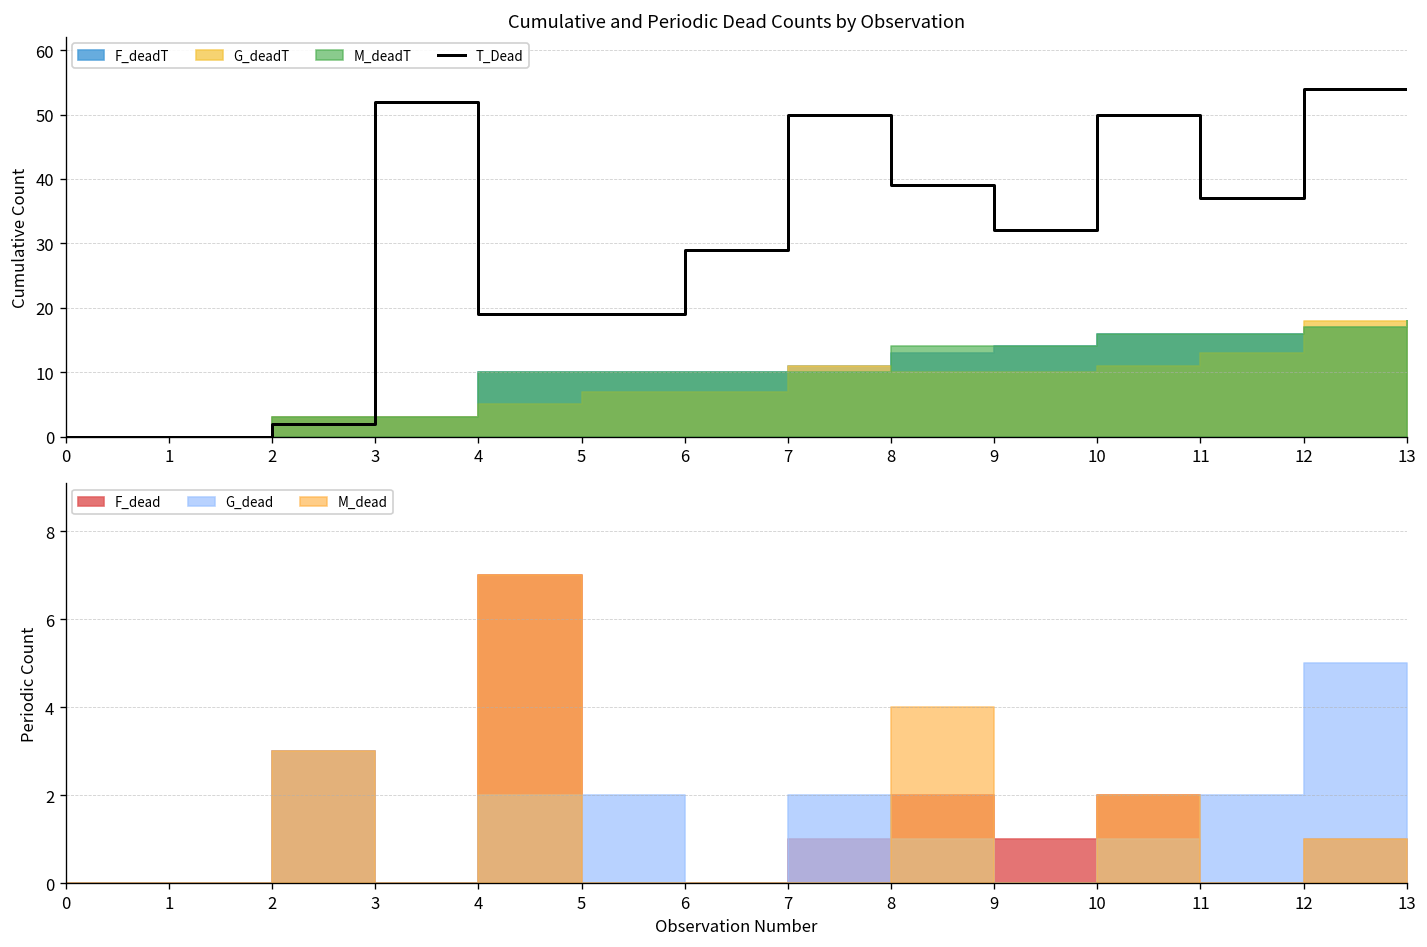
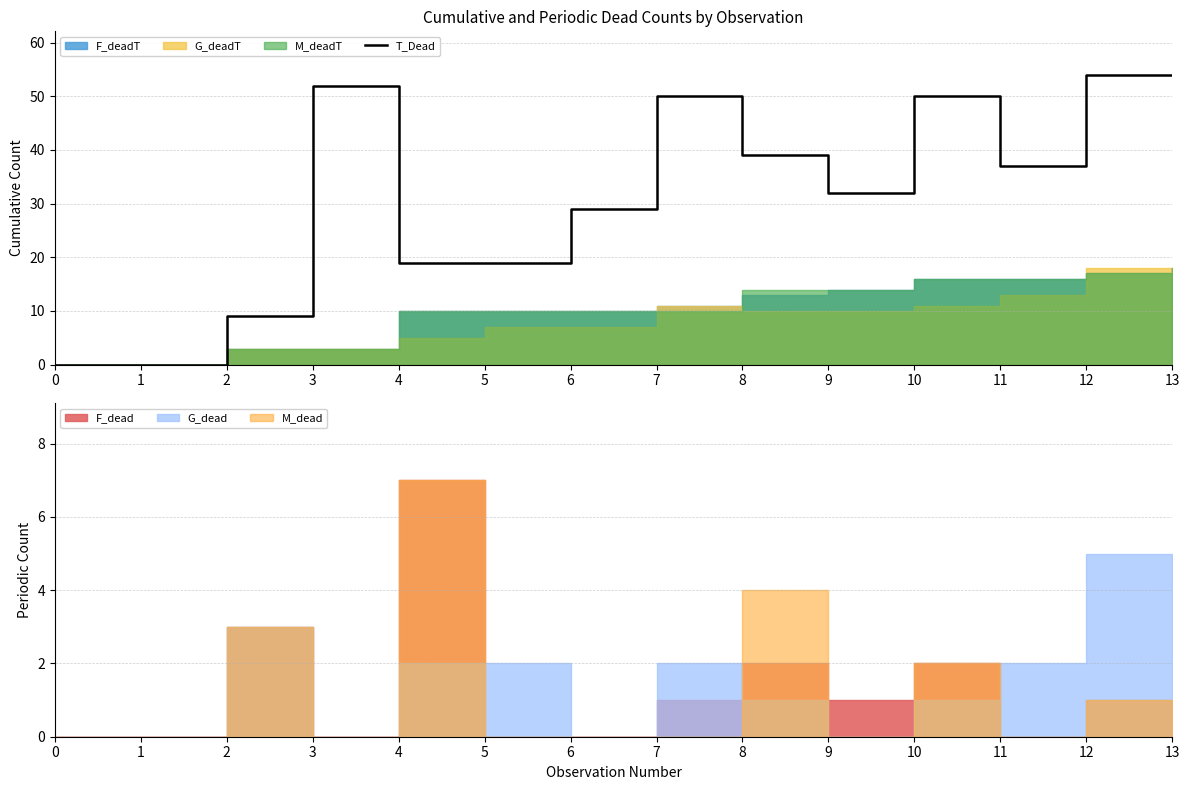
  {
    "Cumulative and Periodic Dead Counts by Observation": {
      "T_Dead": {
-       "2": 2,
+       "2": 9,
        "3": 52,
        "4": 19,
        "5": 19,
        "6": 29,
        "7": 50,
        "8": 39,
        "9": 32,
        "10": 50,
        "11": 37,
        "12": 54,
        "13": 54
      }
    }
  }
